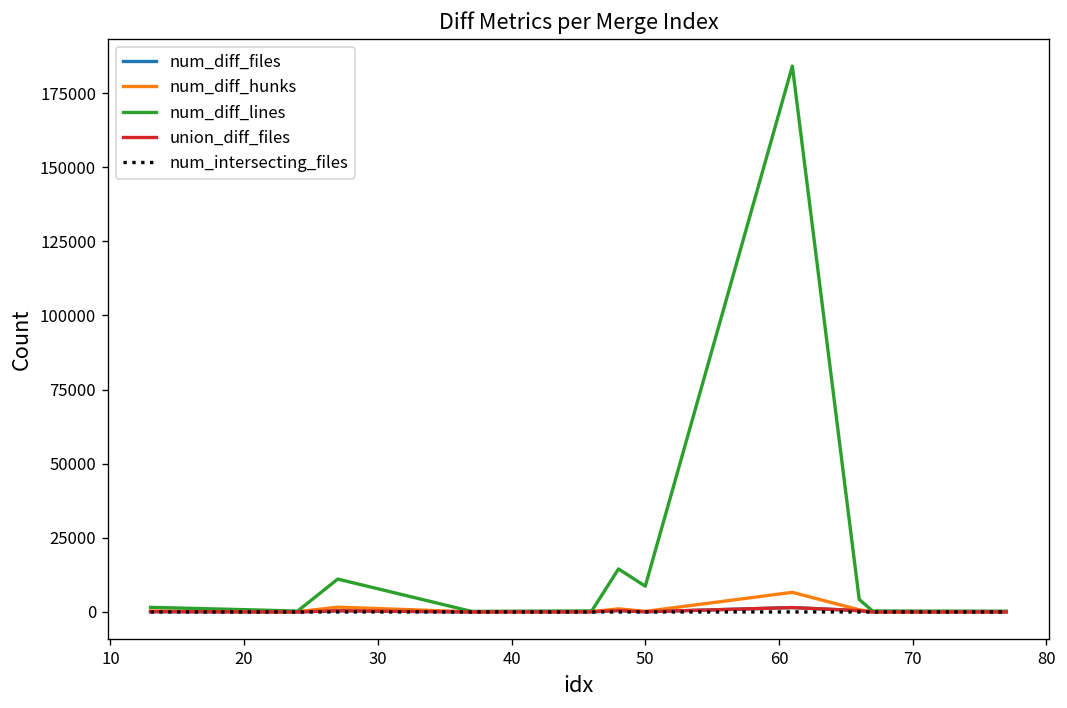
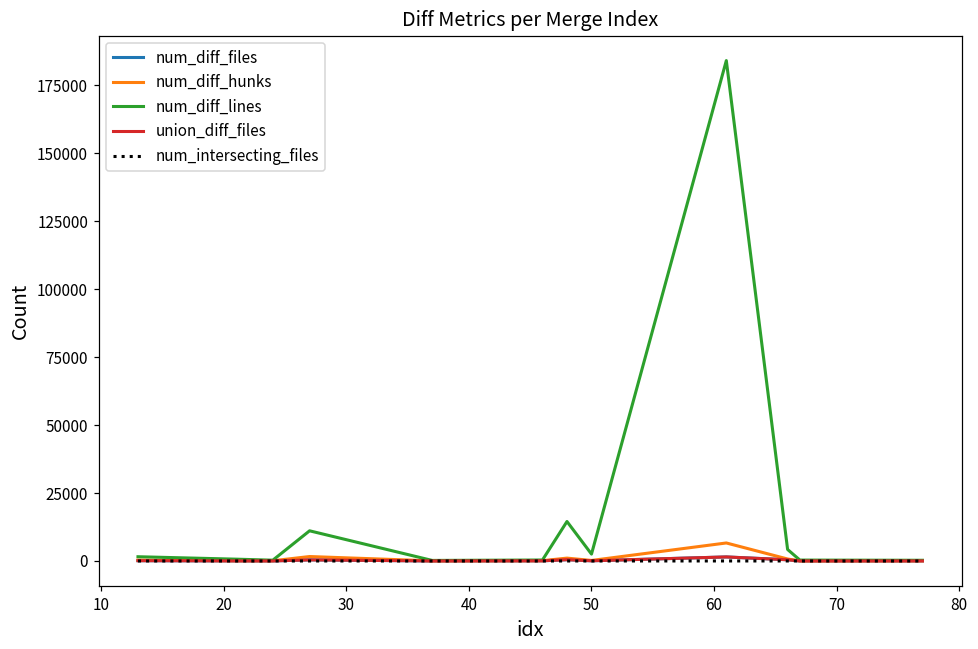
  {
    "num_diff_lines": {
-     "50": 9000
+     "50": 3000
    }
  }
